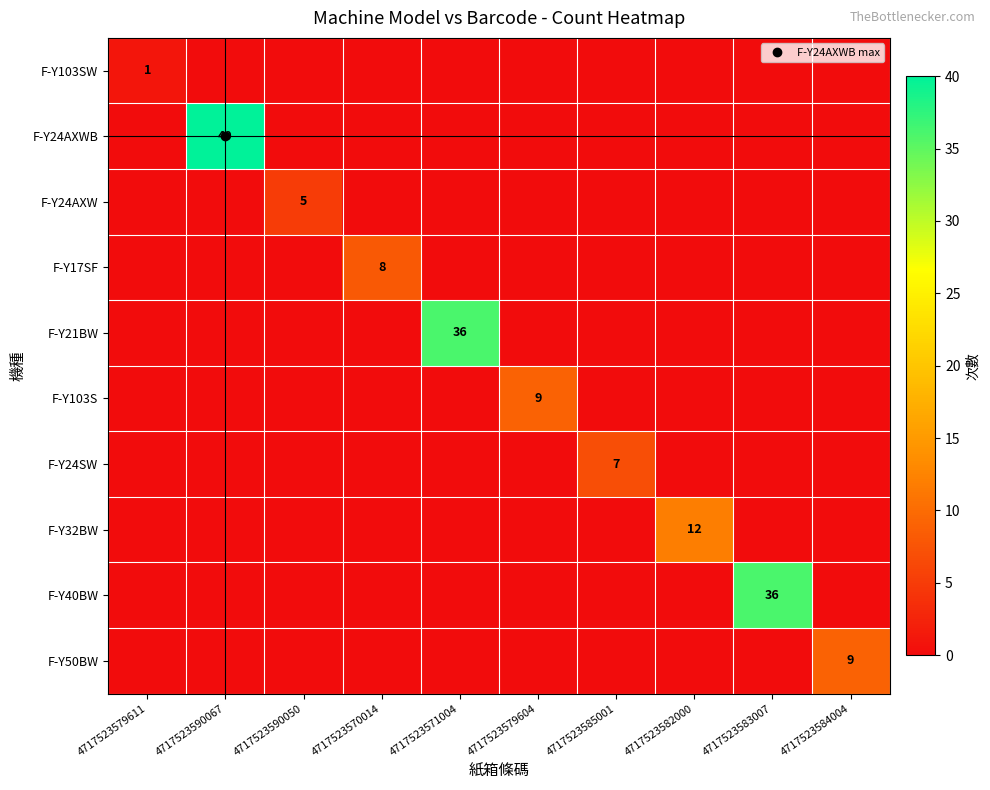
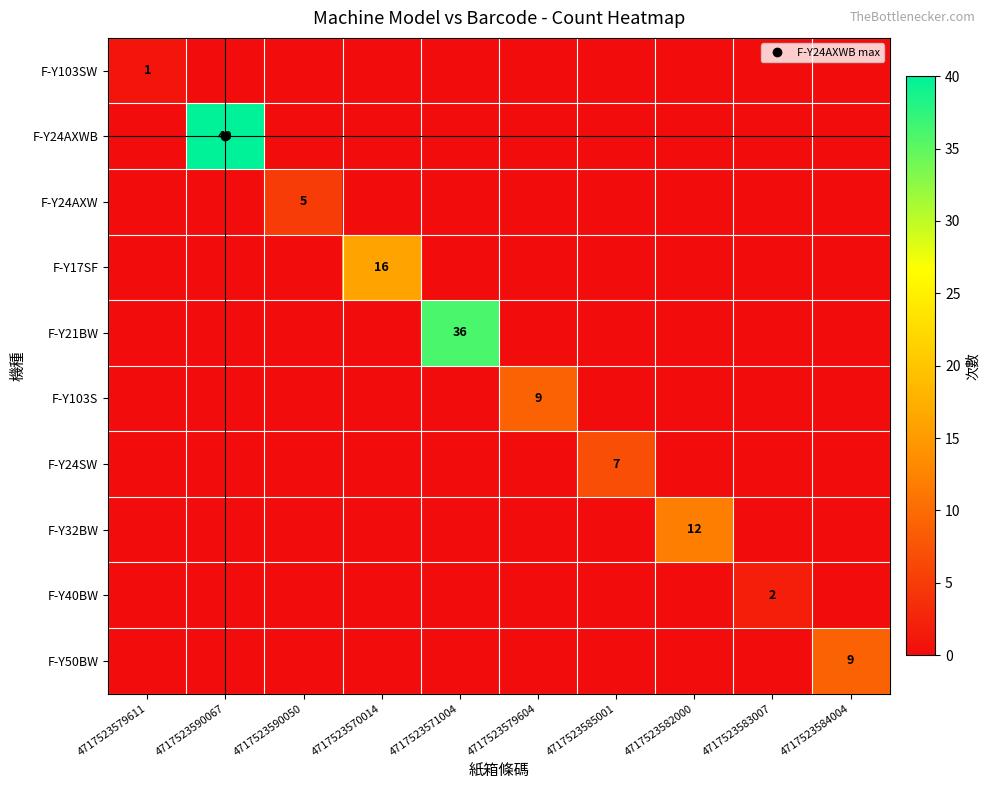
  {
    "F-Y103SW": {
      "4717523579611": 1
    },
    "F-Y24AXW": {
      "4717523590050": 5
    },
    "F-Y17SF": {
-     "4717523570014": 8
+     "4717523570014": 16
    },
    "F-Y21BW": {
      "4717523571004": 36
    },
    "F-Y103S": {
      "4717523579604": 9
    },
    "F-Y24SW": {
      "4717523585001": 7
    },
    "F-Y32BW": {
      "4717523582000": 12
    },
    "F-Y40BW": {
-     "4717523583007": 36
+     "4717523583007": 2
    },
    "F-Y50BW": {
      "4717523584004": 9
    }
  }
